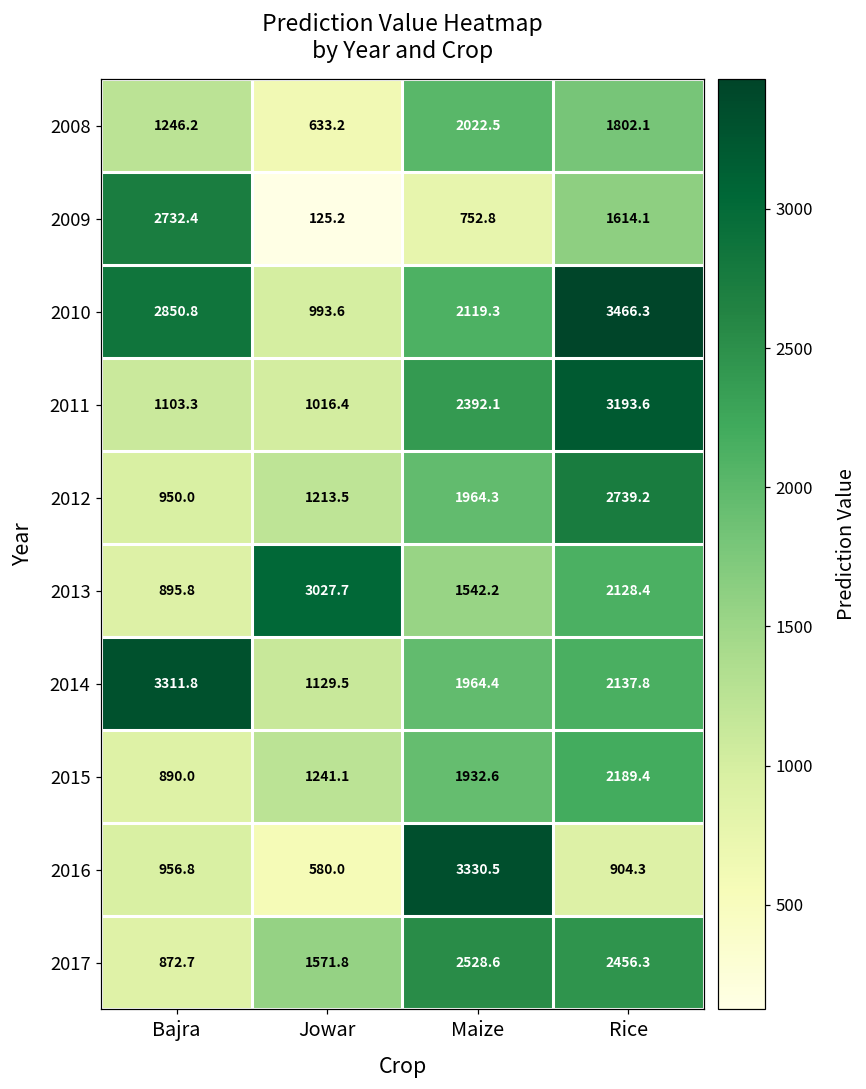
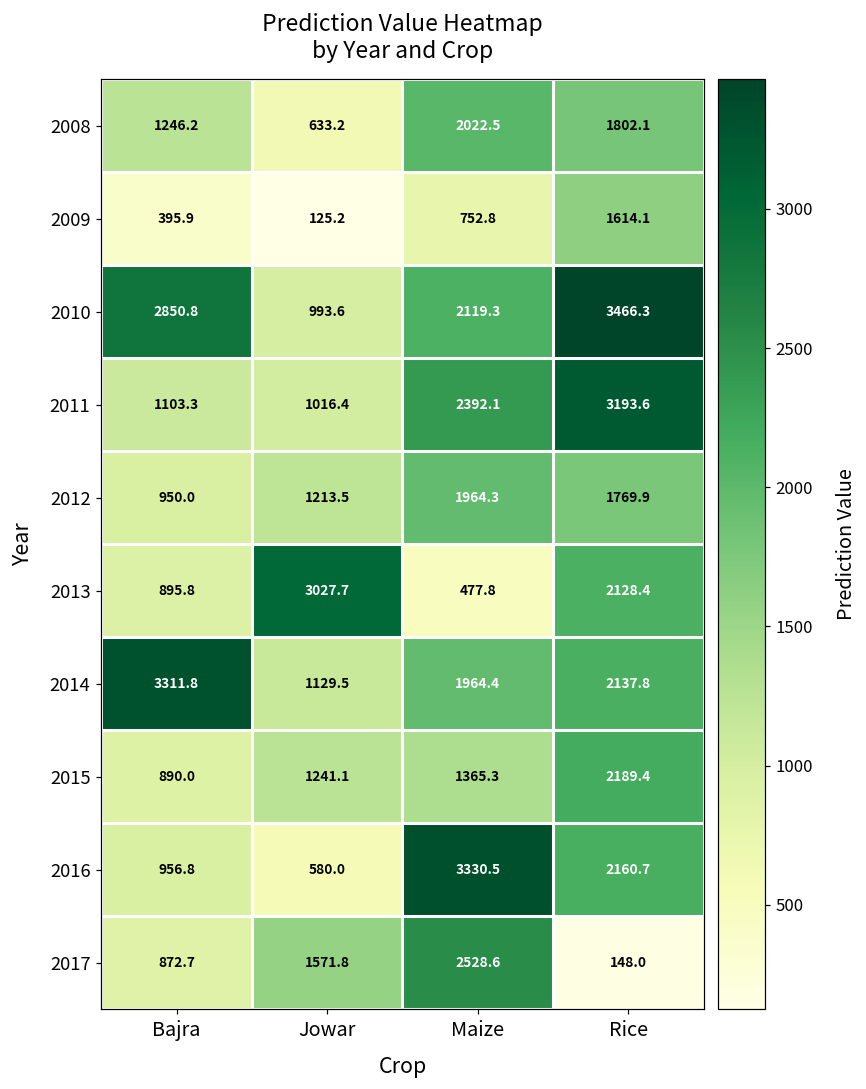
  {
    "2008": {
      "Bajra": 1246.2,
      "Jowar": 633.2,
      "Maize": 2022.5,
      "Rice": 1802.1
    },
    "2009": {
-     "Bajra": 2732.4,
+     "Bajra": 395.9,
      "Jowar": 125.2,
      "Maize": 752.8,
      "Rice": 1614.1
    },
    "2010": {
      "Bajra": 2850.8,
      "Jowar": 993.6,
      "Maize": 2119.3,
      "Rice": 3466.3
    },
    "2011": {
      "Bajra": 1103.3,
      "Jowar": 1016.4,
      "Maize": 2392.1,
      "Rice": 3193.6
    },
    "2012": {
      "Bajra": 950.0,
      "Jowar": 1213.5,
      "Maize": 1964.3,
-     "Rice": 2739.2
+     "Rice": 1769.9
    },
    "2013": {
      "Bajra": 895.8,
      "Jowar": 3027.7,
-     "Maize": 1542.2,
+     "Maize": 477.8,
      "Rice": 2128.4
    },
    "2014": {
      "Bajra": 3311.8,
      "Jowar": 1129.5,
      "Maize": 1964.4,
      "Rice": 2137.8
    },
    "2015": {
      "Bajra": 890.0,
      "Jowar": 1241.1,
-     "Maize": 1932.6,
+     "Maize": 1365.3,
      "Rice": 2189.4
    },
    "2016": {
      "Bajra": 956.8,
      "Jowar": 580.0,
      "Maize": 3330.5,
-     "Rice": 904.3
+     "Rice": 2160.7
    },
    "2017": {
      "Bajra": 872.7,
      "Jowar": 1571.8,
      "Maize": 2528.6,
-     "Rice": 2456.3
+     "Rice": 148.0
    }
  }
